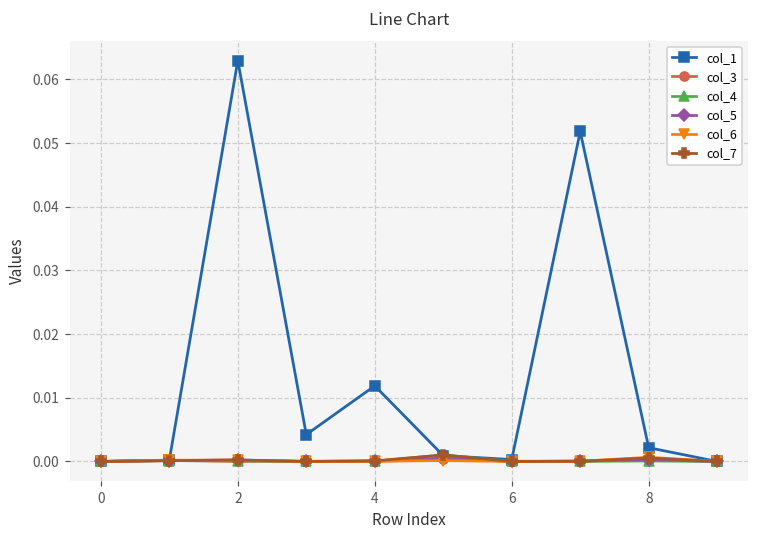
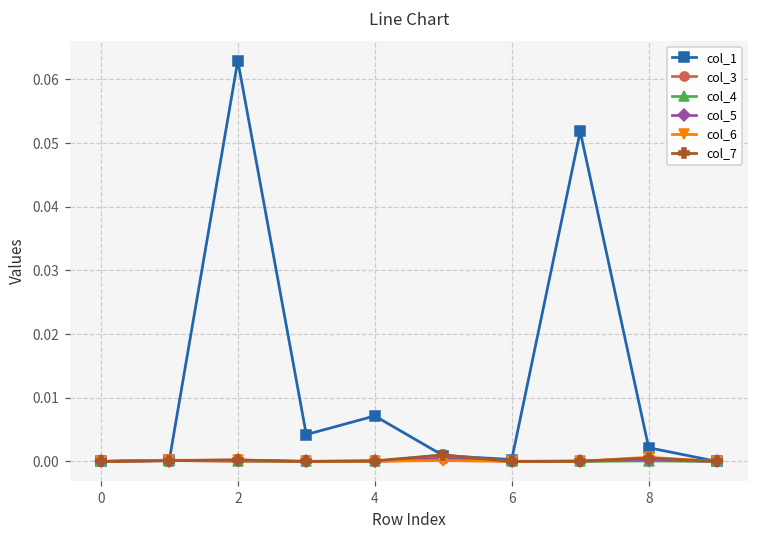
  {
    "col_1": {
      "2": 0.063,
-     "4": 0.012,
+     "4": 0.007,
      "8": 0.002
    }
  }
